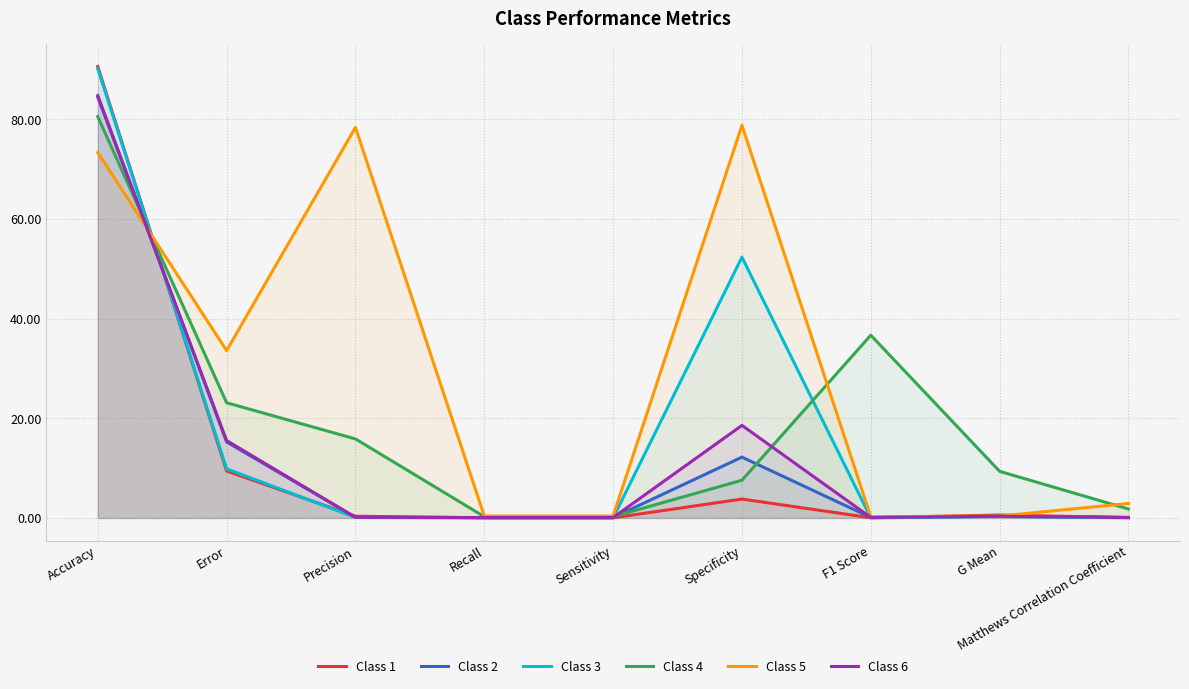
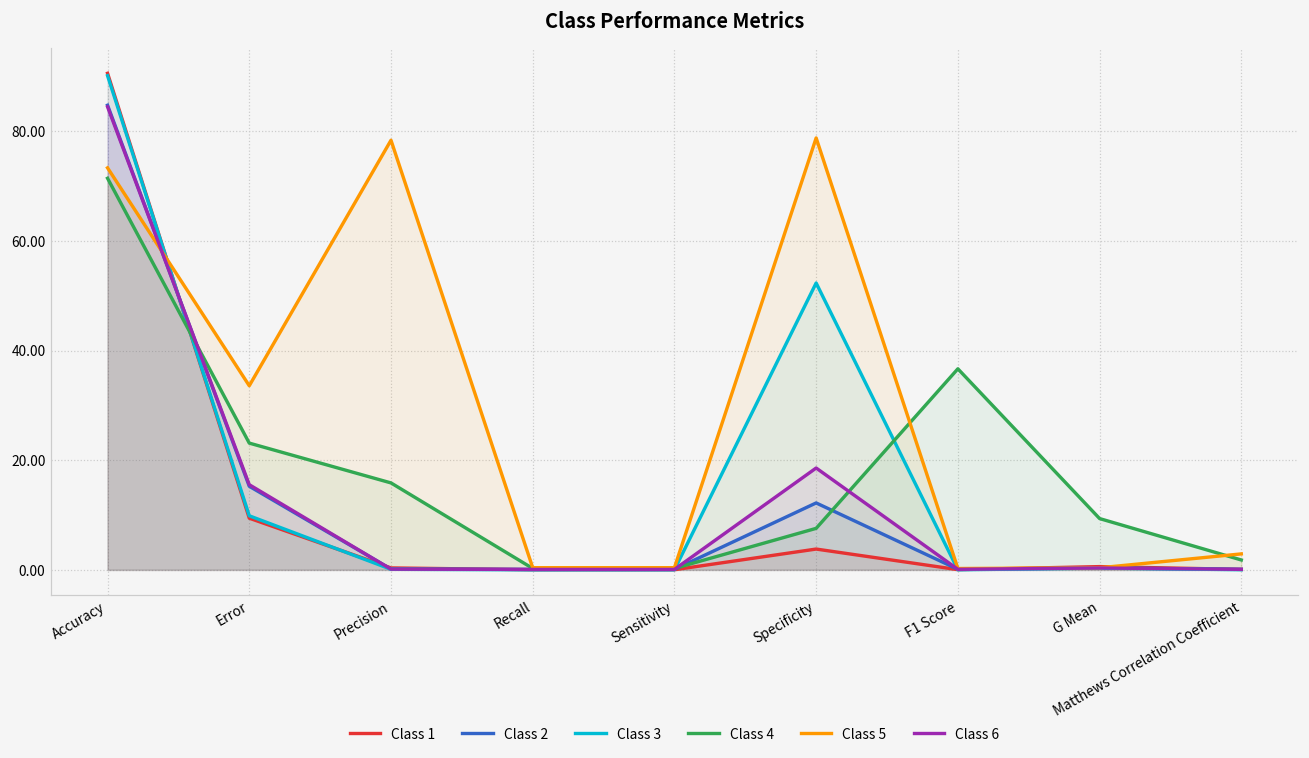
  {
    "Class 1": {
      "Specificity": 4
    },
    "Class 2": {
      "Specificity": 12
    },
    "Class 3": {
      "Specificity": 52
    },
    "Class 4": {
-     "Accuracy": 81,
+     "Accuracy": 71,
      "Error": 23,
      "Precision": 16,
      "Specificity": 8,
      "F1 Score": 37,
      "G Mean": 9,
      "Matthews Correlation Coefficient": 2
    },
    "Class 5": {
      "Accuracy": 73,
      "Error": 34,
      "Precision": 78,
      "Specificity": 79,
      "Matthews Correlation Coefficient": 3
    },
    "Class 6": {
      "Specificity": 19
    }
  }
